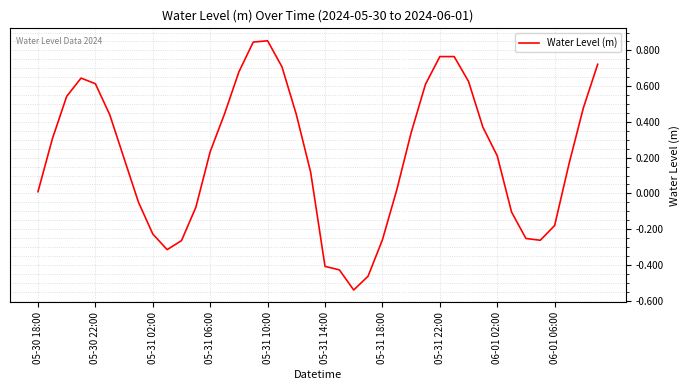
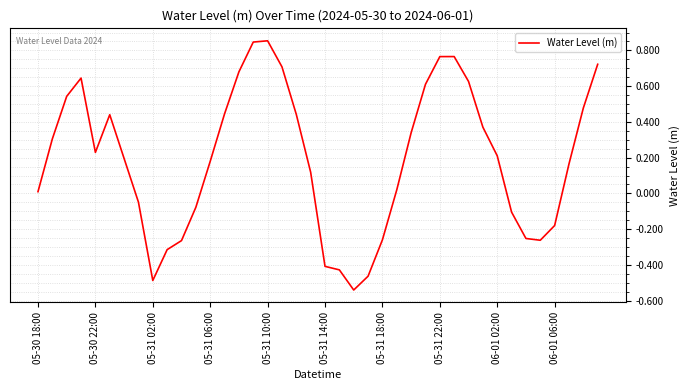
  {
    "05-30 18:00": 0.01,
-   "05-30 22:00": 0.61,
-   "05-31 02:00": -0.23,
-   "05-31 06:00": 0.23,
+   "05-30 22:00": 0.23,
+   "05-31 02:00": -0.49,
+   "05-31 06:00": 0.18,
    "05-31 10:00": 0.85,
    "05-31 14:00": -0.41,
    "05-31 18:00": -0.26,
    "05-31 22:00": 0.77,
    "06-01 02:00": 0.21,
    "06-01 06:00": -0.18
  }
